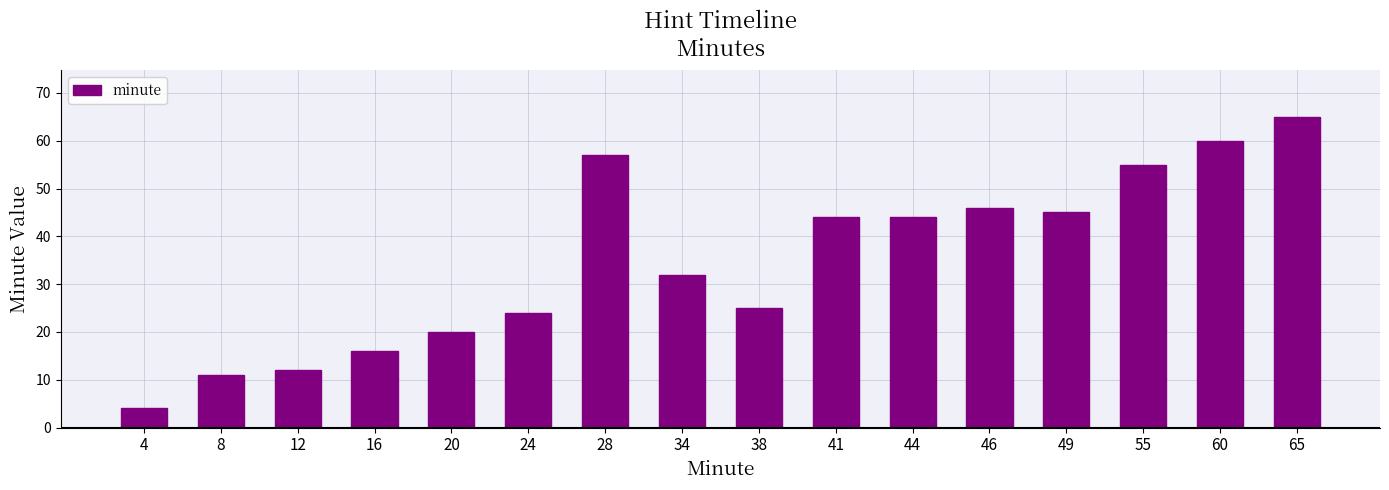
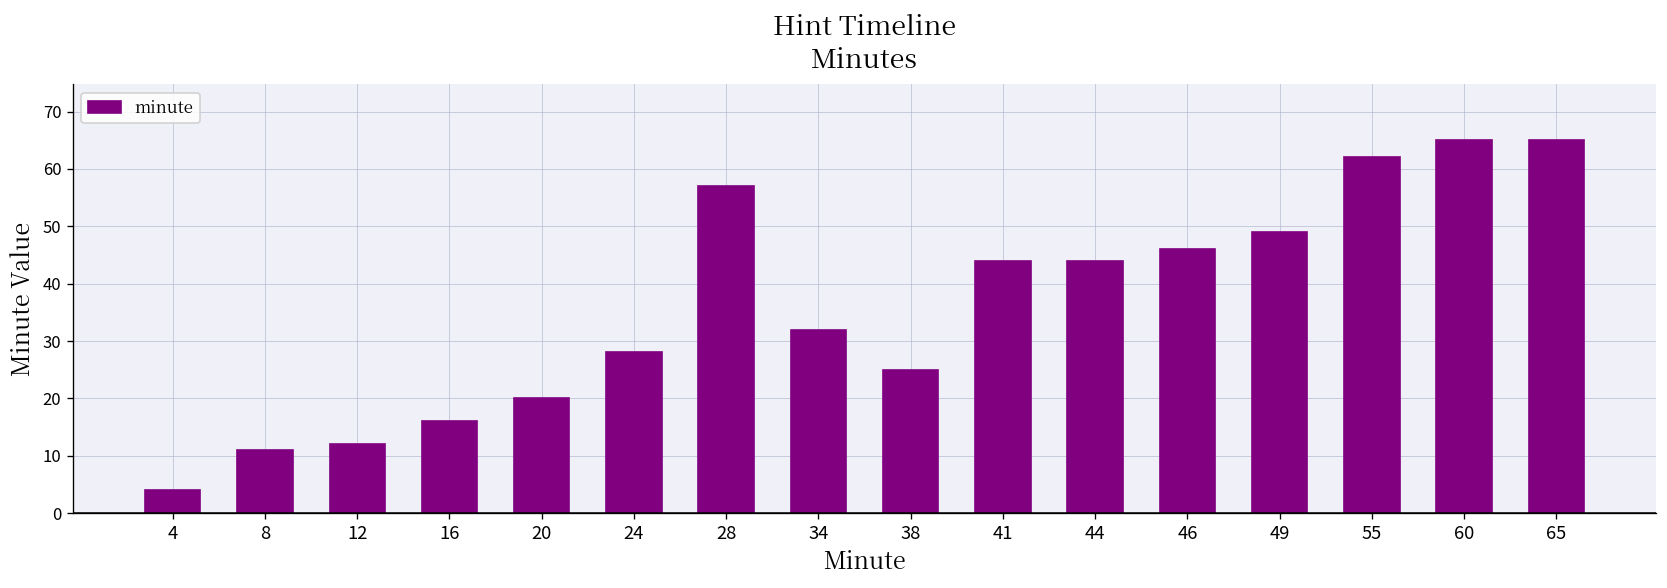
  {
    "4": 4,
    "8": 11,
    "12": 12,
    "16": 16,
    "20": 20,
-   "24": 24,
+   "24": 28,
    "28": 57,
    "34": 32,
    "38": 25,
    "41": 44,
    "44": 44,
    "46": 46,
-   "49": 45,
-   "55": 55,
-   "60": 60,
+   "49": 49,
+   "55": 62,
+   "60": 65,
    "65": 65
  }
